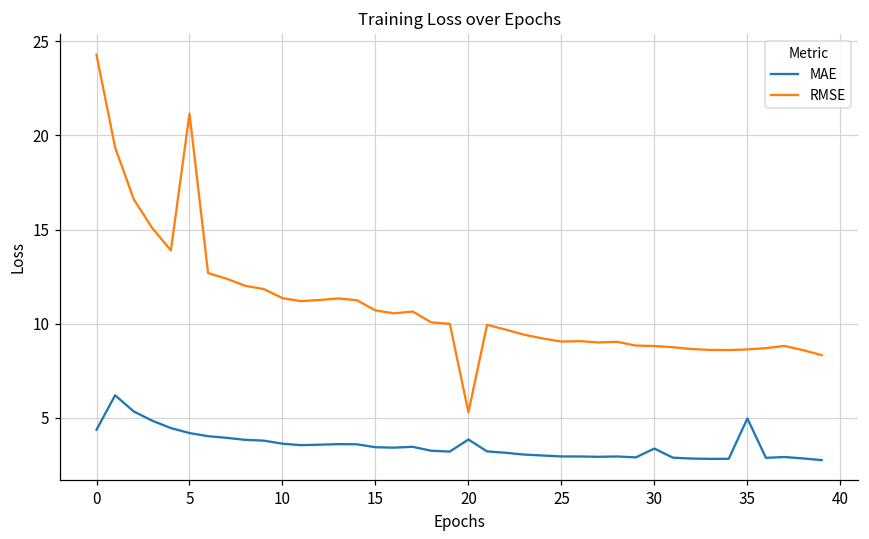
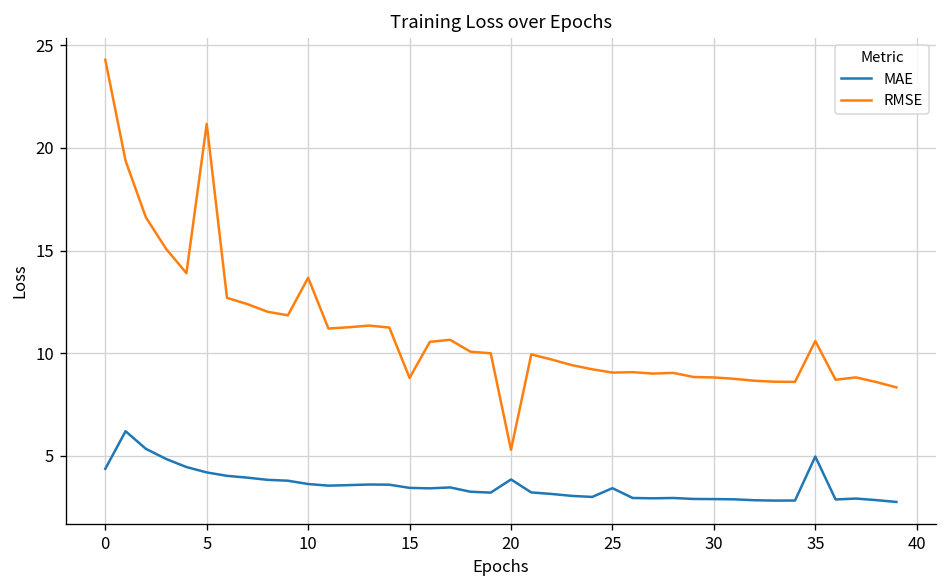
  {
    "MAE": {
      "0": 4.4,
      "5": 4.2,
      "10": 3.6,
      "15": 3.4,
      "20": 3.9,
-     "25": 3.0,
-     "30": 3.4,
+     "25": 3.4,
+     "30": 2.9,
      "35": 5.0
    },
    "RMSE": {
      "0": 24.3,
      "5": 21.2,
-     "10": 11.4,
-     "15": 10.7,
+     "10": 13.7,
+     "15": 8.8,
      "20": 5.3,
      "25": 9.1,
      "30": 8.8,
-     "35": 8.6
+     "35": 10.6
    }
  }
